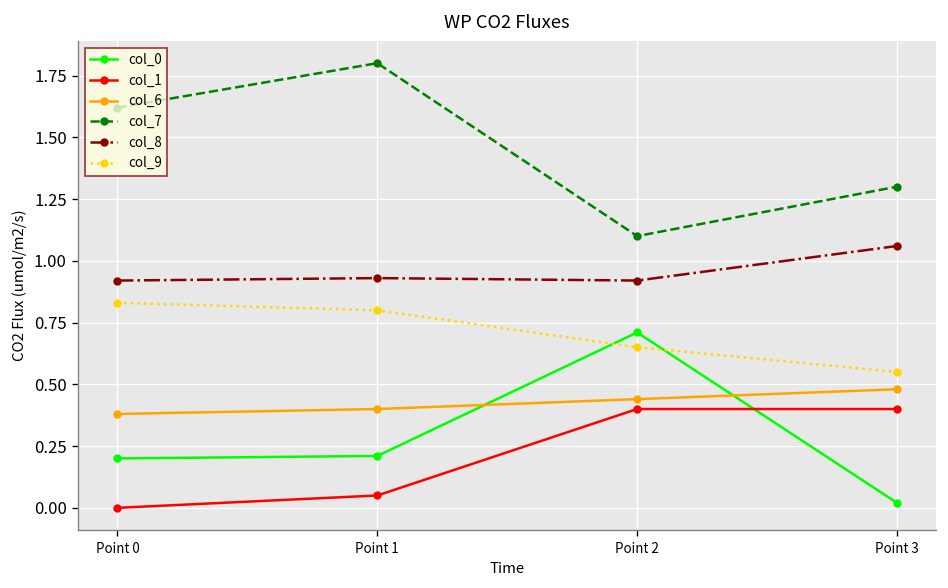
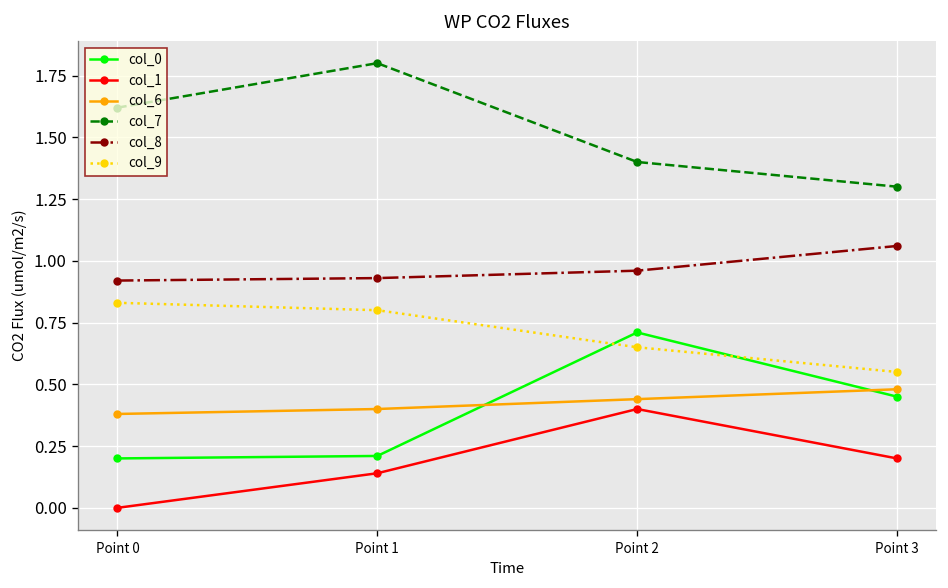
  {
    "col_0": {
      "Point 0": 0.20,
      "Point 1": 0.21,
      "Point 2": 0.71,
-     "Point 3": 0.02
+     "Point 3": 0.45
    },
    "col_1": {
      "Point 0": 0.00,
-     "Point 1": 0.05,
+     "Point 1": 0.14,
      "Point 2": 0.40,
-     "Point 3": 0.4
+     "Point 3": 0.2
    },
    "col_7": {
      "Point 1": 1.8,
-     "Point 2": 1.1,
+     "Point 2": 1.4,
      "Point 3": 1.3
    },
    "col_8": {
      "Point 0": 0.92,
      "Point 1": 0.93,
-     "Point 2": 0.92,
+     "Point 2": 0.96,
      "Point 3": 1.06
    }
  }
